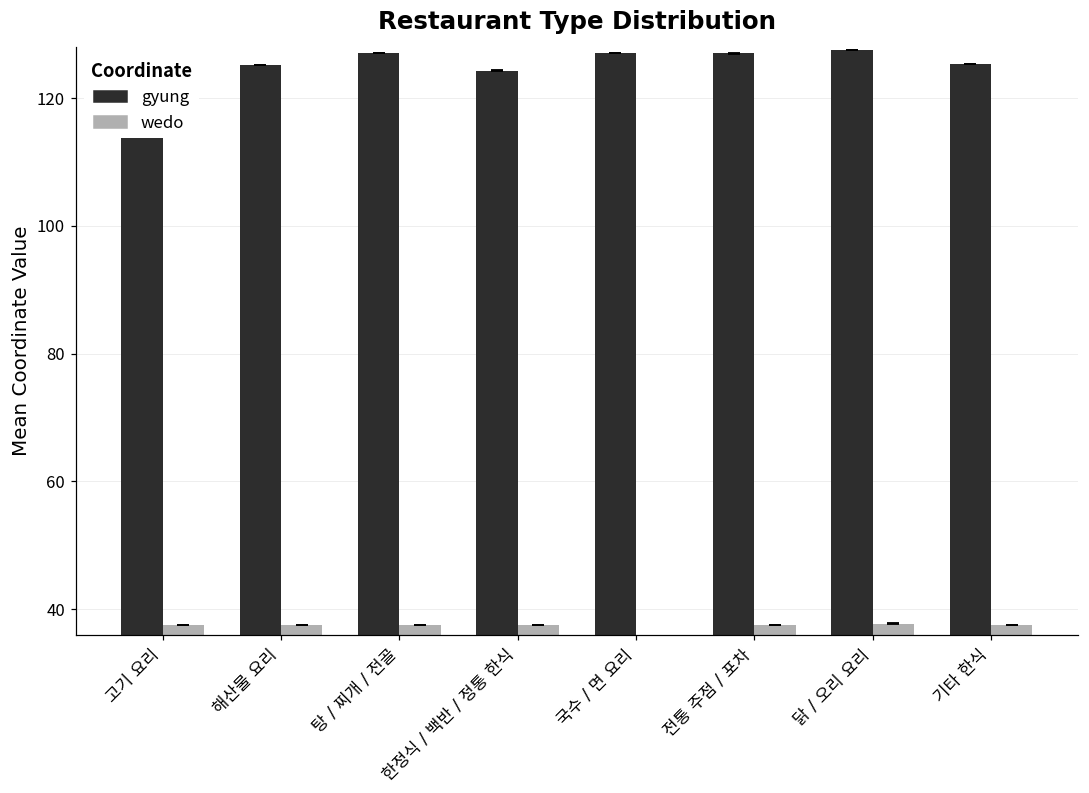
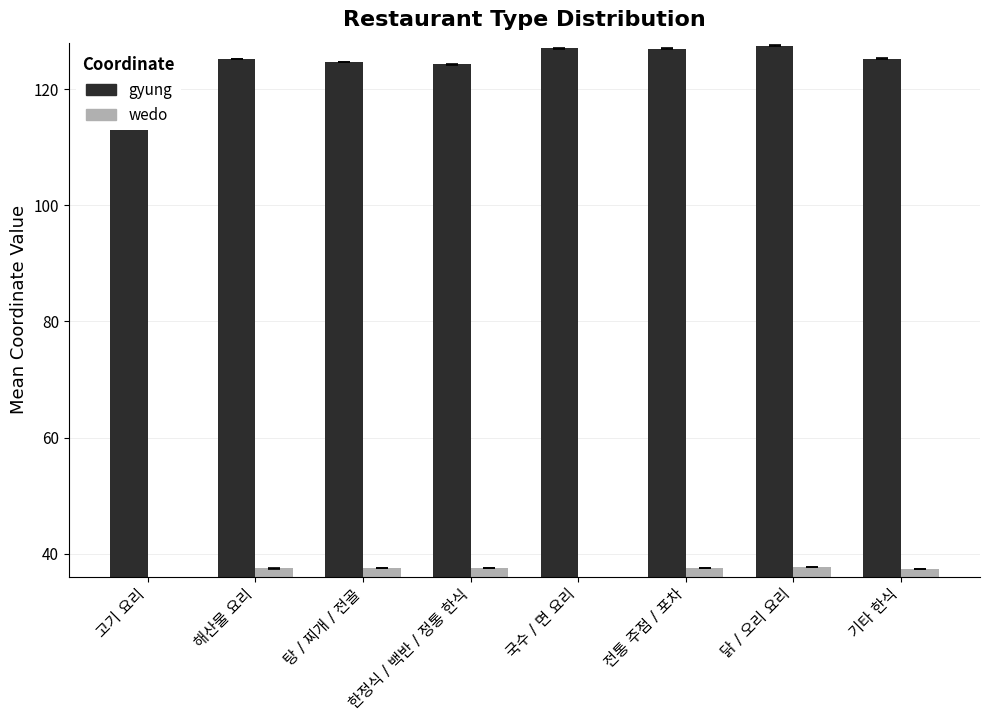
  {
    "gyung": {
      "해산물 요리": 125,
-     "탕 / 찌개 / 전골": 127,
+     "탕 / 찌개 / 전골": 125,
      "한정식 / 백반 / 정통 한식": 124,
      "국수 / 면 요리": 127,
      "전통 주점 / 포차": 127,
      "닭 / 오리 요리": 127,
      "기타 한식": 125
    },
    "wedo": {
-     "고기 요리": 38,
+     "고기 요리": 36,
      "해산물 요리": 37,
      "탕 / 찌개 / 전골": 38,
      "한정식 / 백반 / 정통 한식": 38,
      "전통 주점 / 포차": 38,
      "닭 / 오리 요리": 38,
      "기타 한식": 37
    }
  }
